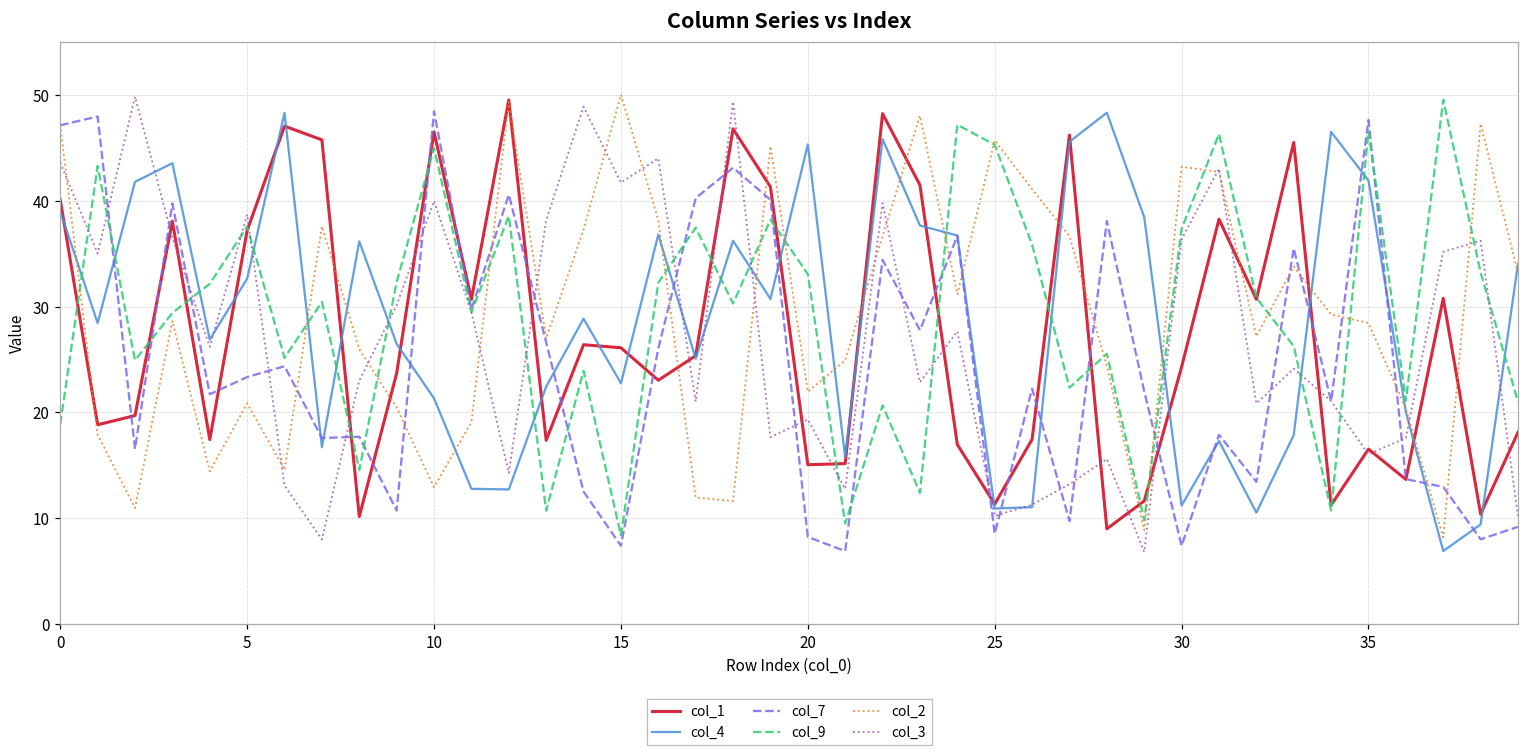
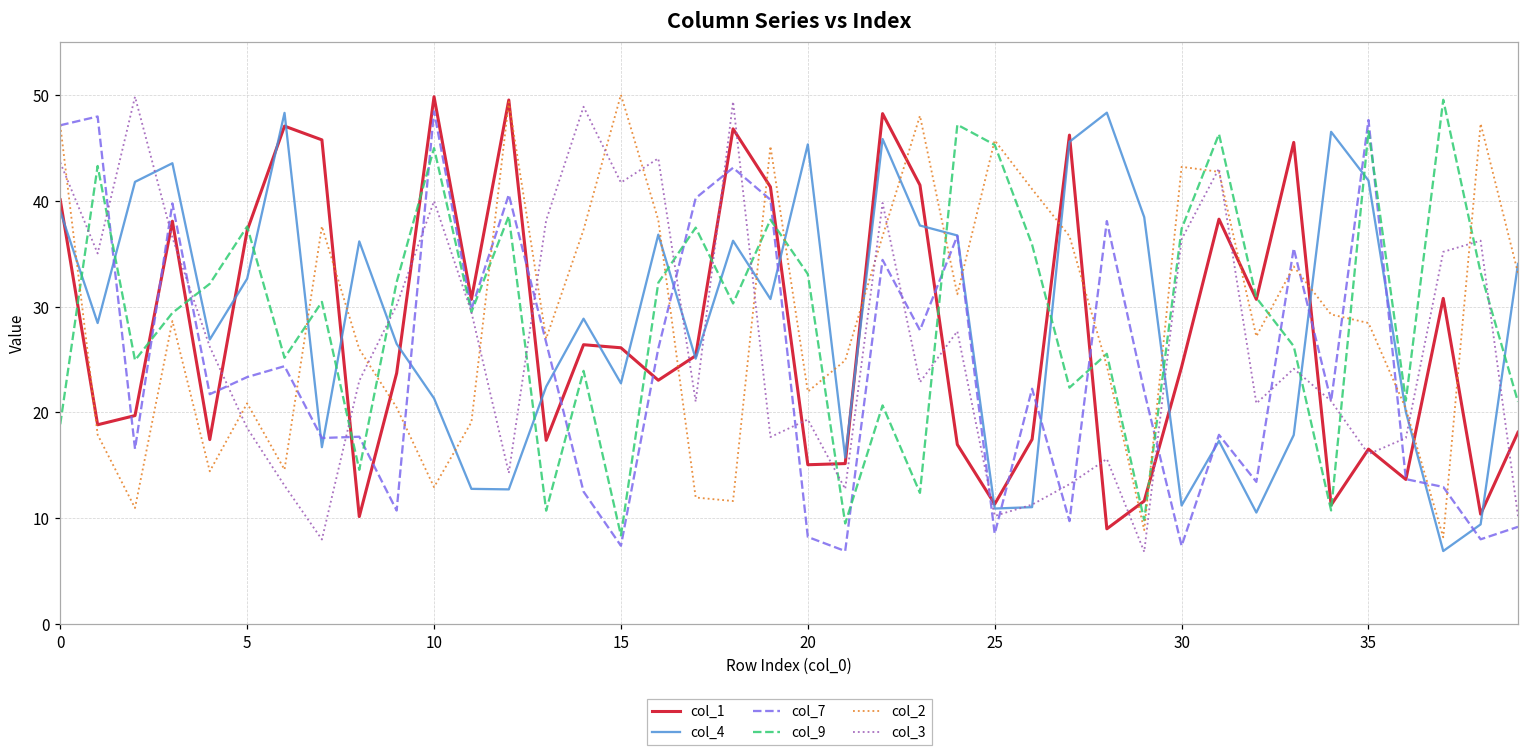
  {
    "col_1": {
      "0": 40,
      "5": 37,
-     "10": 47,
+     "10": 50,
      "15": 26,
      "20": 15,
      "25": 11,
      "30": 24,
      "35": 17
    },
    "col_4": {
      "0": 39,
      "5": 33,
      "10": 21,
      "15": 23,
      "20": 45,
      "25": 11,
      "30": 11,
      "35": 42
    },
    "col_7": {
      "5": 23,
      "10": 48,
      "15": 7,
      "20": 8,
      "25": 9,
      "30": 7,
      "35": 48
    },
    "col_9": {
      "0": 19,
      "5": 38,
      "10": 45,
      "15": 8,
      "20": 33,
      "25": 45,
      "30": 37,
      "35": 47
    },
    "col_2": {
      "5": 21,
      "10": 13,
      "15": 50,
      "20": 22,
      "25": 46,
      "30": 43,
      "35": 28
    },
    "col_3": {
      "0": 44,
-     "5": 39,
+     "5": 19,
      "10": 40,
      "15": 42,
      "20": 19,
      "25": 10,
      "30": 36,
      "35": 16
    }
  }
